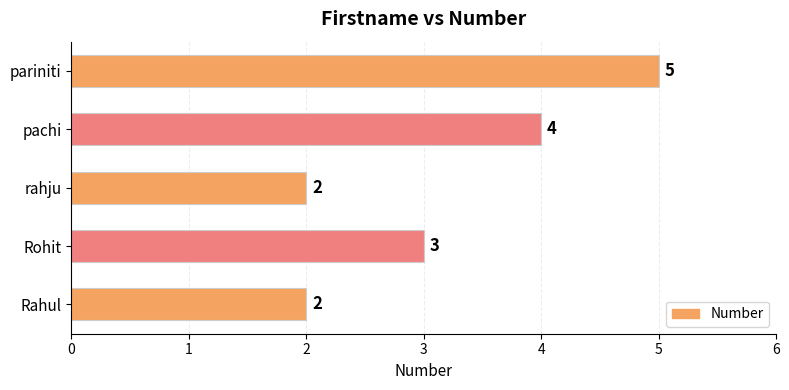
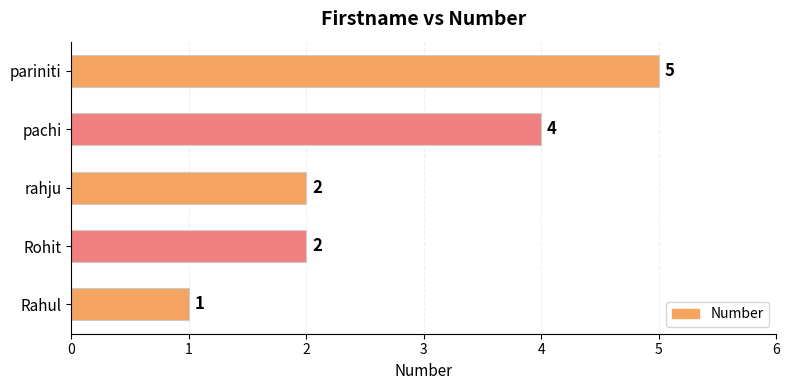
  {
    "pariniti": 5,
    "pachi": 4,
    "rahju": 2,
-   "Rohit": 3,
-   "Rahul": 2
+   "Rohit": 2,
+   "Rahul": 1
  }
